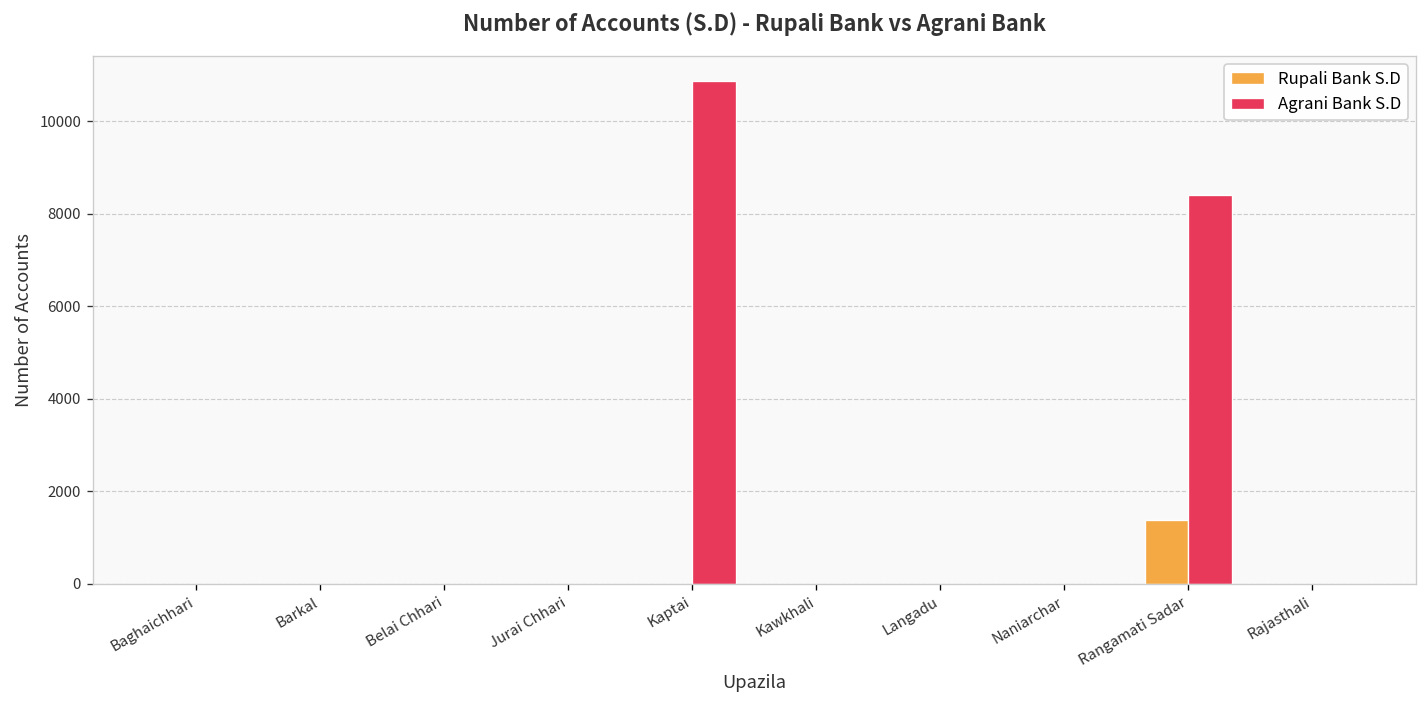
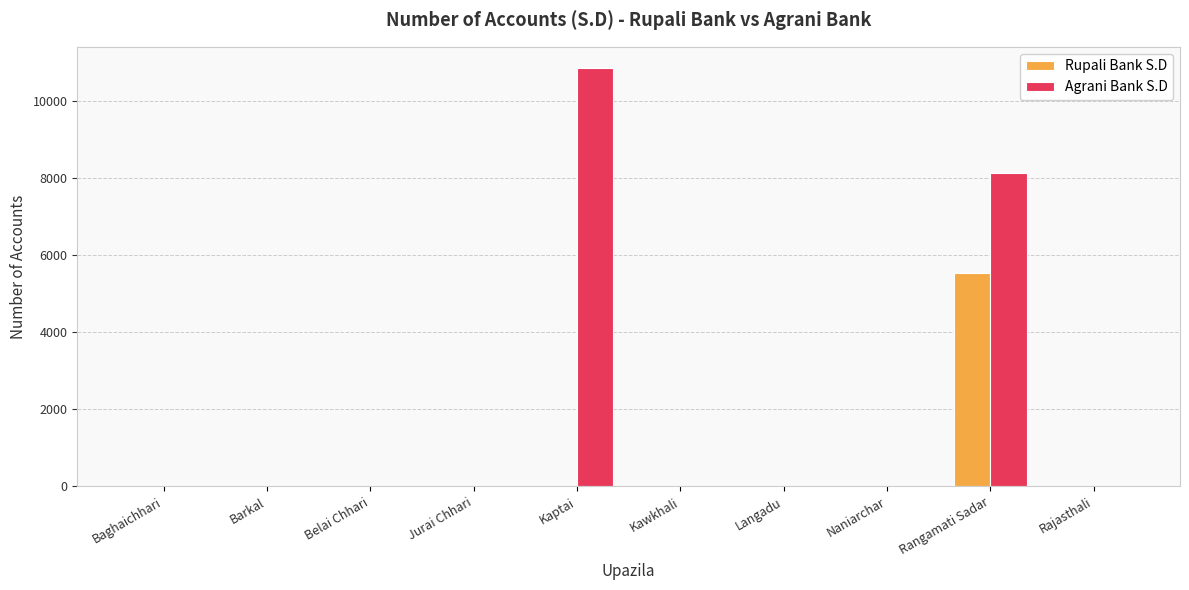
  {
    "Rupali Bank S.D": {
      "Baghaichhari": 0,
      "Barkal": 0,
      "Belai Chhari": 0,
      "Jurai Chhari": 0,
      "Kaptai": 0,
      "Kawkhali": 0,
      "Langadu": 0,
      "Naniarchar": 0,
-     "Rangamati Sadar": 1400,
+     "Rangamati Sadar": 5500,
      "Rajasthali": 0
    },
    "Agrani Bank S.D": {
      "Baghaichhari": 0,
      "Barkal": 0,
      "Belai Chhari": 0,
      "Jurai Chhari": 0,
      "Kaptai": 10900,
      "Kawkhali": 0,
      "Langadu": 0,
      "Naniarchar": 0,
-     "Rangamati Sadar": 8400,
+     "Rangamati Sadar": 8100,
      "Rajasthali": 0
    }
  }
